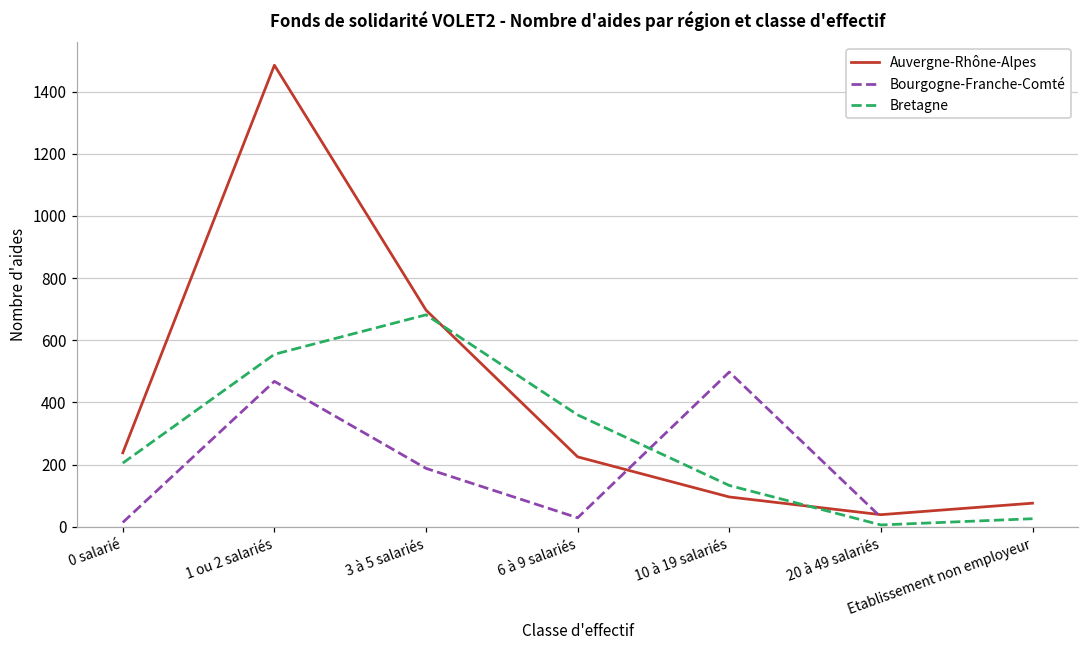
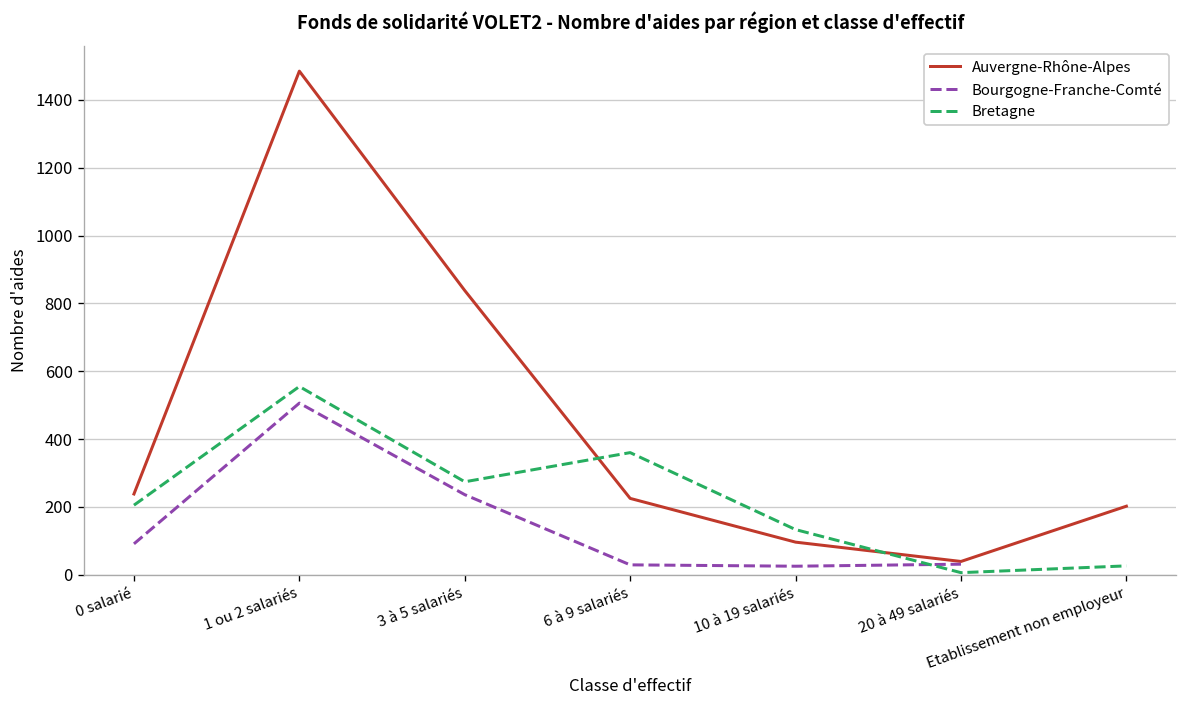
  {
    "Auvergne-Rhône-Alpes": {
      "0 salarié": 240,
      "1 ou 2 salariés": 1490,
-     "3 à 5 salariés": 700,
+     "3 à 5 salariés": 840,
      "6 à 9 salariés": 230,
      "10 à 19 salariés": 100,
-     "Etablissement non employeur": 80
+     "Etablissement non employeur": 200
    },
    "Bourgogne-Franche-Comté": {
-     "0 salarié": 10,
-     "1 ou 2 salariés": 470,
-     "3 à 5 salariés": 190,
+     "0 salarié": 90,
+     "1 ou 2 salariés": 510,
+     "3 à 5 salariés": 240,
      "6 à 9 salariés": 30,
-     "10 à 19 salariés": 500
+     "10 à 19 salariés": 30
    },
    "Bretagne": {
      "0 salarié": 210,
      "1 ou 2 salariés": 560,
-     "3 à 5 salariés": 680,
+     "3 à 5 salariés": 270,
      "6 à 9 salariés": 360,
      "10 à 19 salariés": 130,
      "20 à 49 salariés": 10,
      "Etablissement non employeur": 30
    }
  }
